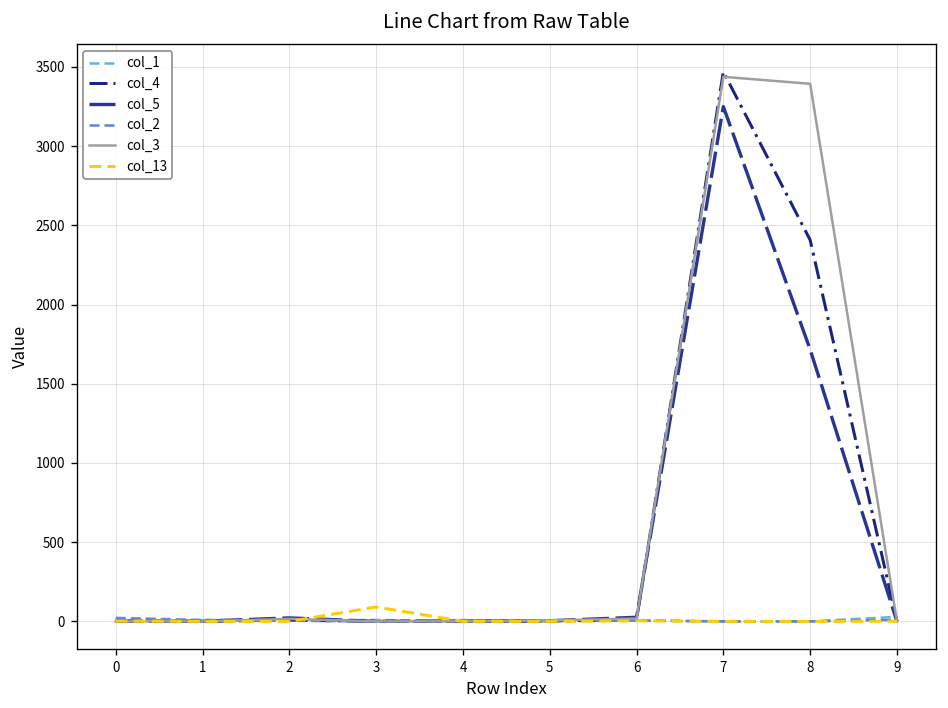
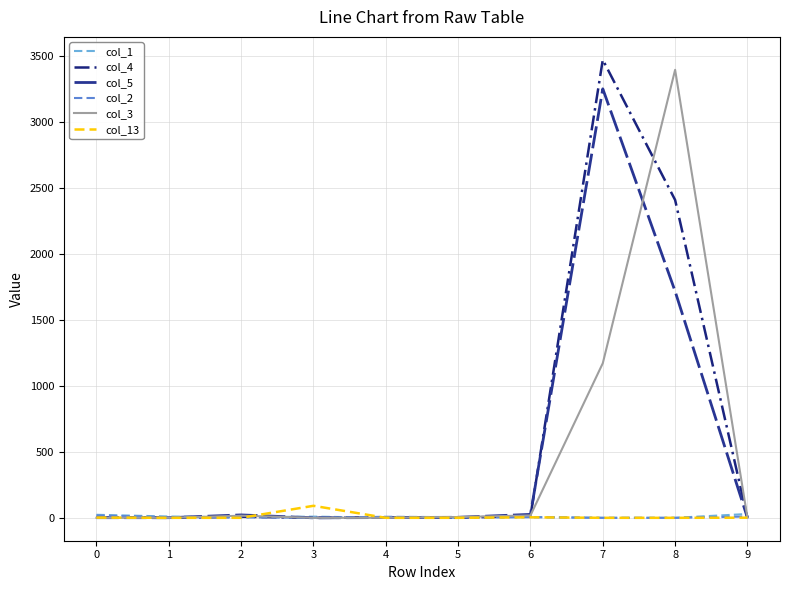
  {
    "col_3": {
-     "7": 3440,
+     "7": 1170,
      "8": 3390
    },
    "col_13": {
      "3": 90
    }
  }
